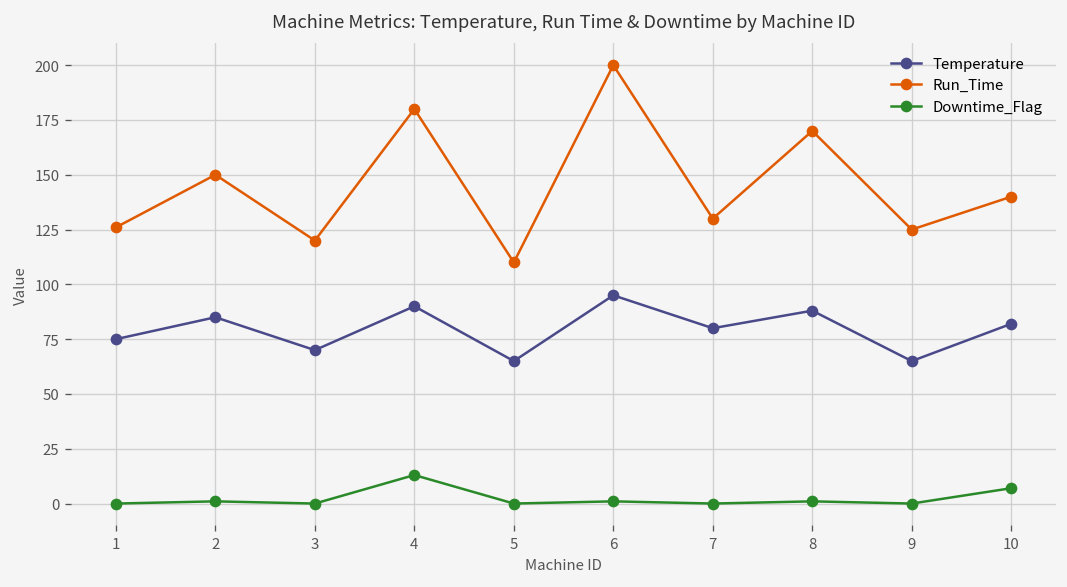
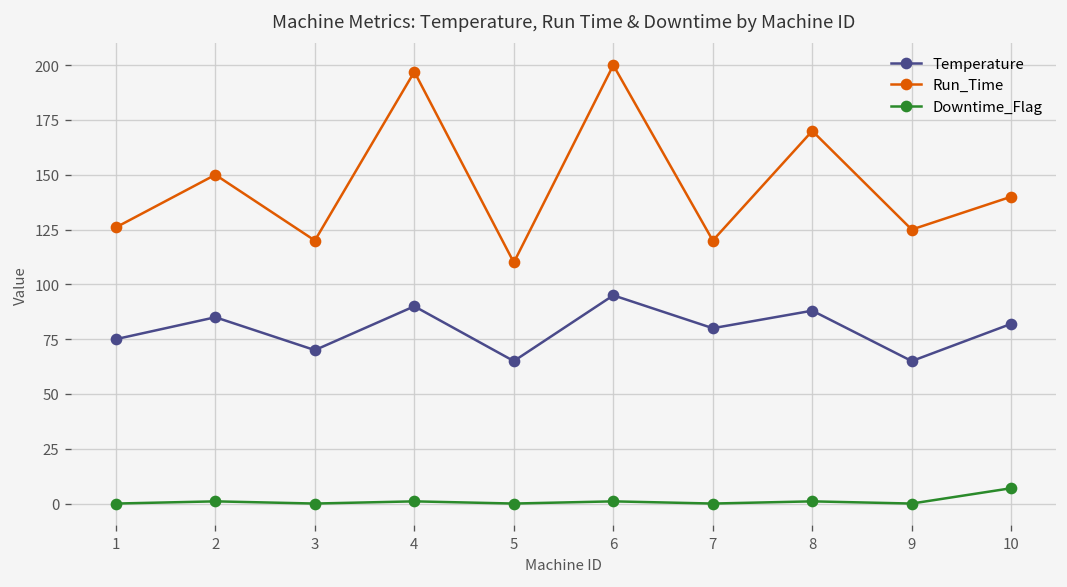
  {
    "Temperature": {
      "1": 75,
      "2": 85,
      "3": 70,
      "4": 90,
      "5": 65,
      "6": 95,
      "7": 80,
      "8": 88,
      "9": 65,
      "10": 82
    },
    "Run_Time": {
      "1": 126,
      "2": 150,
      "3": 120,
-     "4": 180,
+     "4": 197,
      "5": 110,
      "6": 200,
-     "7": 130,
+     "7": 120,
      "8": 170,
      "9": 125,
      "10": 140
    },
    "Downtime_Flag": {
      "1": 0,
      "2": 1,
      "3": 0,
-     "4": 13,
+     "4": 1,
      "5": 0,
      "6": 1,
      "7": 0,
      "8": 1,
      "9": 0,
      "10": 7
    }
  }
